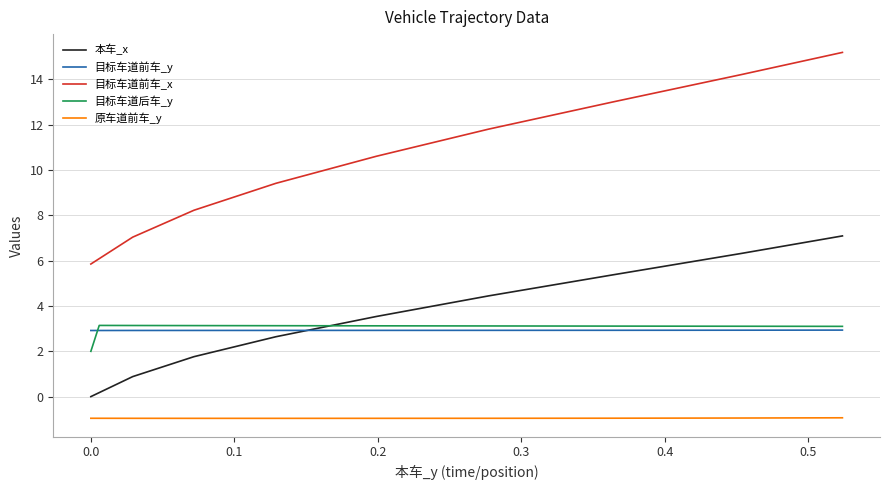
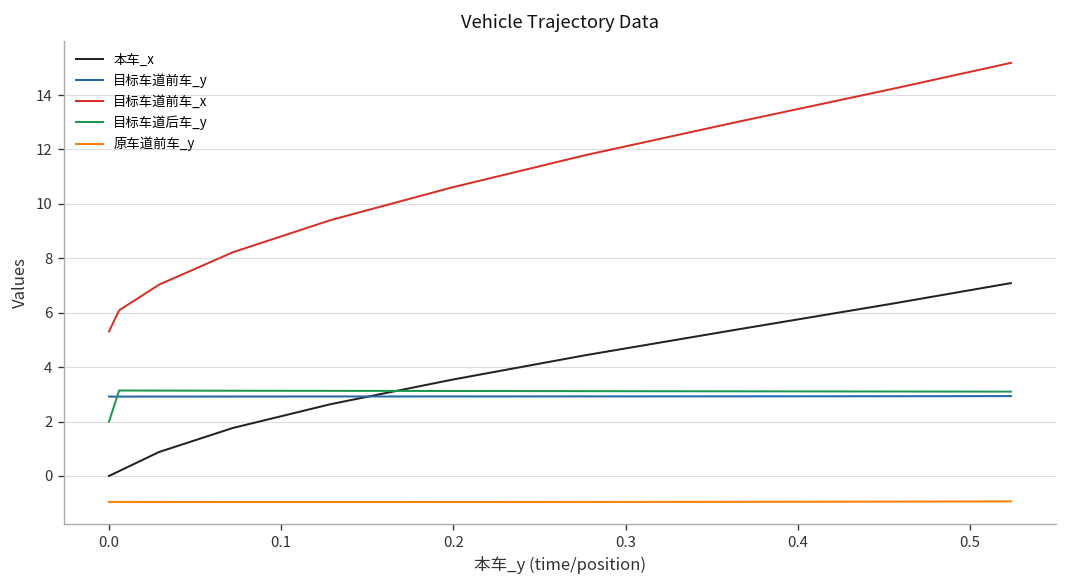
  {
    "本车_x": {
      "0.0": 0.0
    },
    "目标车道前车_y": {
      "0.0": 2.9
    },
    "目标车道前车_x": {
-     "0.0": 5.8
+     "0.0": 5.3
    },
    "目标车道后车_y": {
      "0.0": 2.0
    },
    "原车道前车_y": {
      "0.0": -1.0
    }
  }
